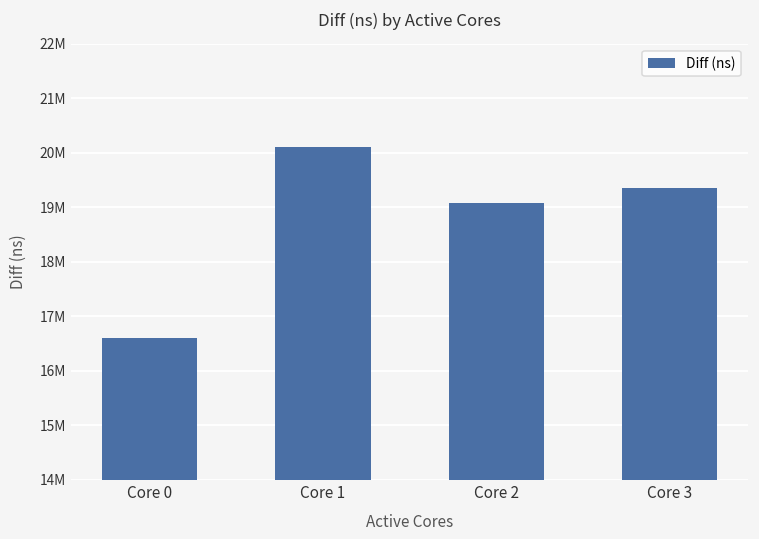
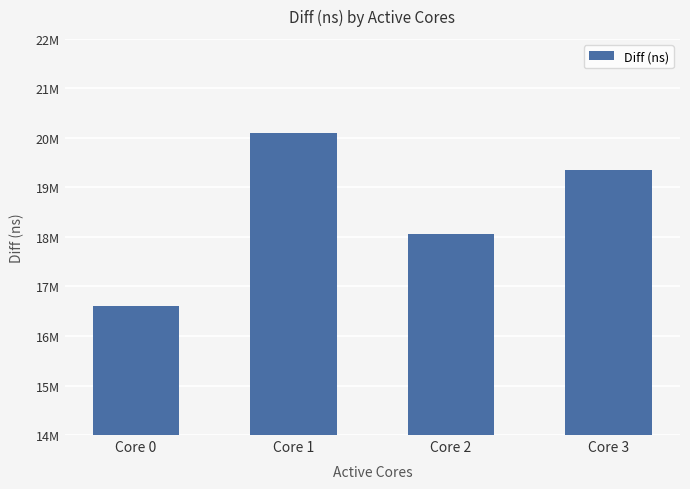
  {
    "Core 0": 16600000,
    "Core 1": 20100000,
-   "Core 2": 19100000,
+   "Core 2": 18100000,
    "Core 3": 19300000
  }
